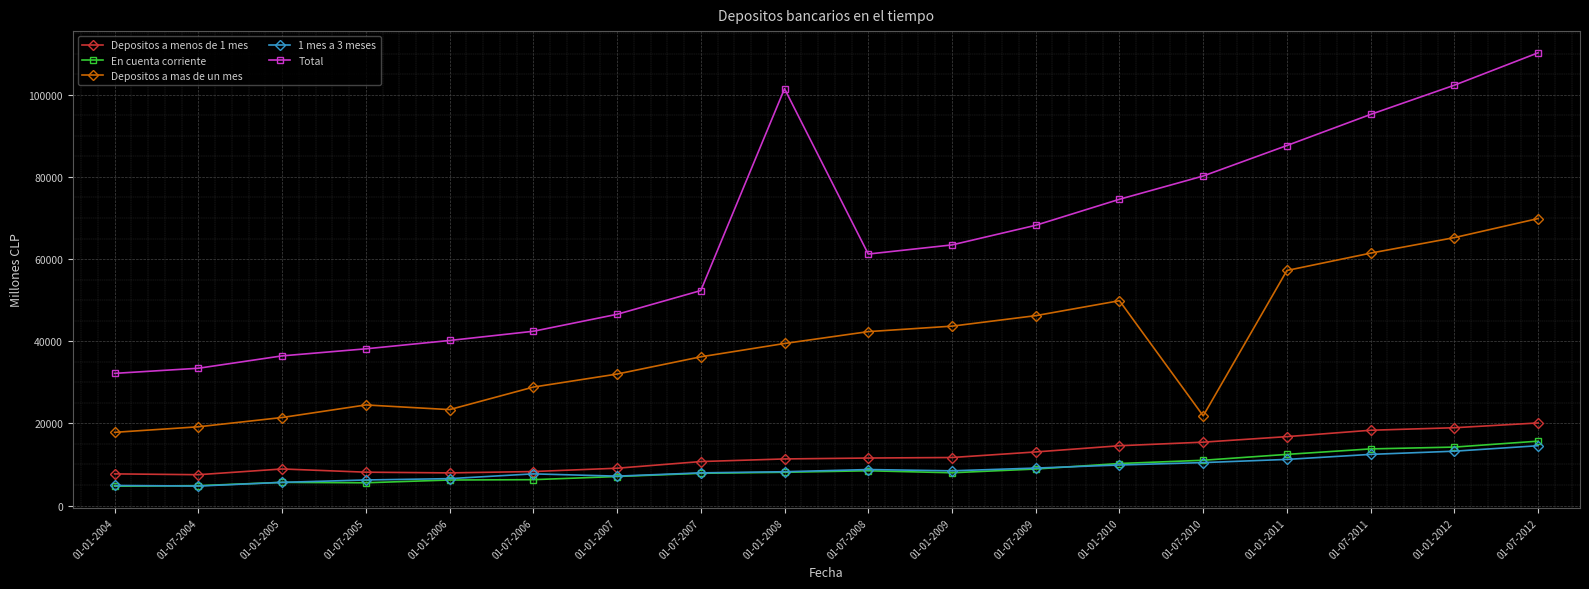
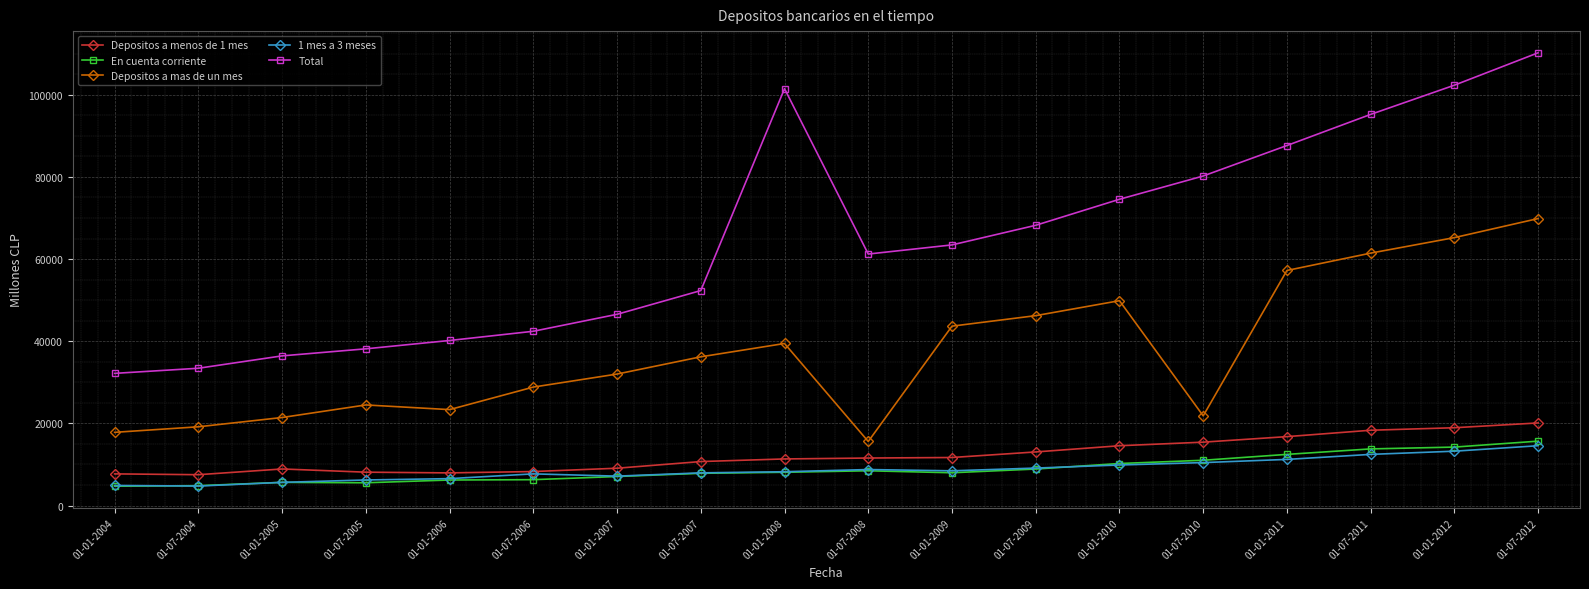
  {
    "Depositos a menos de 1 mes": {
      "01-01-2004": 8000,
      "01-07-2004": 8000,
      "01-01-2005": 9000,
      "01-07-2005": 8000,
      "01-01-2006": 8000,
      "01-01-2007": 9000,
      "01-07-2007": 11000,
      "01-01-2008": 11000,
      "01-07-2008": 12000,
      "01-01-2009": 12000,
      "01-07-2009": 13000,
      "01-01-2010": 15000,
      "01-07-2010": 15000,
      "01-01-2011": 17000,
      "01-07-2011": 18000,
      "01-01-2012": 19000,
      "01-07-2012": 20000
    },
    "En cuenta corriente": {
      "01-07-2005": 6000,
      "01-07-2006": 6000,
      "01-01-2011": 12000,
      "01-07-2011": 14000,
      "01-01-2012": 14000,
      "01-07-2012": 16000
    },
    "Depositos a mas de un mes": {
      "01-01-2004": 18000,
      "01-07-2004": 19000,
      "01-01-2005": 21000,
      "01-07-2005": 24000,
      "01-01-2006": 23000,
      "01-07-2006": 29000,
      "01-01-2007": 32000,
      "01-07-2007": 36000,
      "01-01-2008": 39000,
-     "01-07-2008": 42000,
+     "01-07-2008": 16000,
      "01-01-2009": 44000,
      "01-07-2009": 46000,
      "01-01-2010": 50000,
      "01-07-2010": 22000,
      "01-01-2011": 57000,
      "01-07-2011": 61000,
      "01-01-2012": 65000,
      "01-07-2012": 70000
    },
    "1 mes a 3 meses": {
      "01-07-2005": 6000,
      "01-01-2011": 11000,
      "01-07-2011": 12000,
      "01-01-2012": 13000,
      "01-07-2012": 15000
    },
    "Total": {
      "01-01-2004": 32000,
      "01-07-2004": 33000,
      "01-01-2005": 36000,
      "01-07-2005": 38000,
      "01-01-2006": 40000,
      "01-07-2006": 42000,
      "01-01-2007": 47000,
      "01-07-2007": 52000,
      "01-01-2008": 101000,
      "01-07-2008": 61000,
      "01-01-2009": 63000,
      "01-07-2009": 68000,
      "01-01-2010": 75000,
      "01-07-2010": 80000,
      "01-01-2011": 88000,
      "01-07-2011": 95000,
      "01-01-2012": 102000,
      "01-07-2012": 110000
    }
  }
